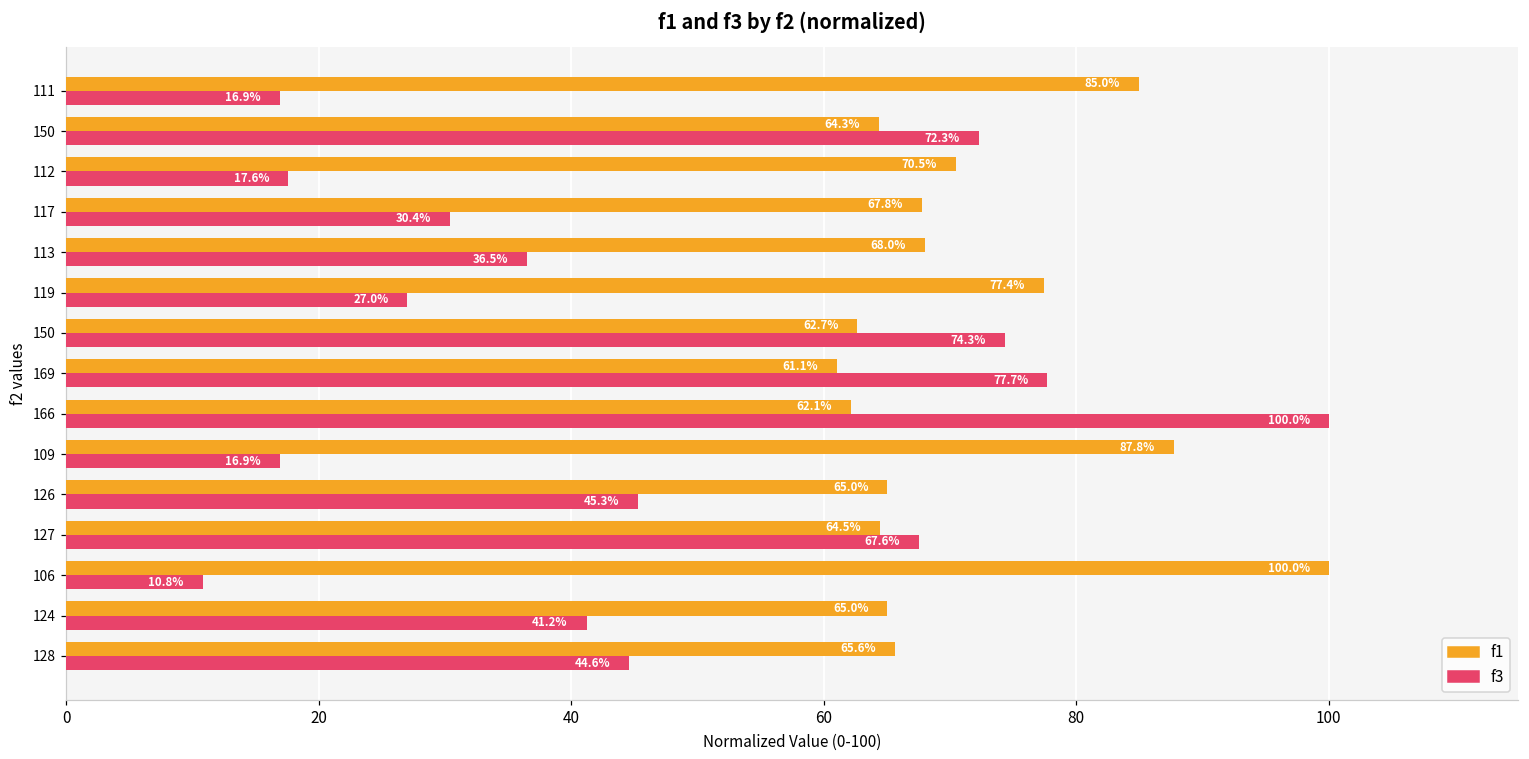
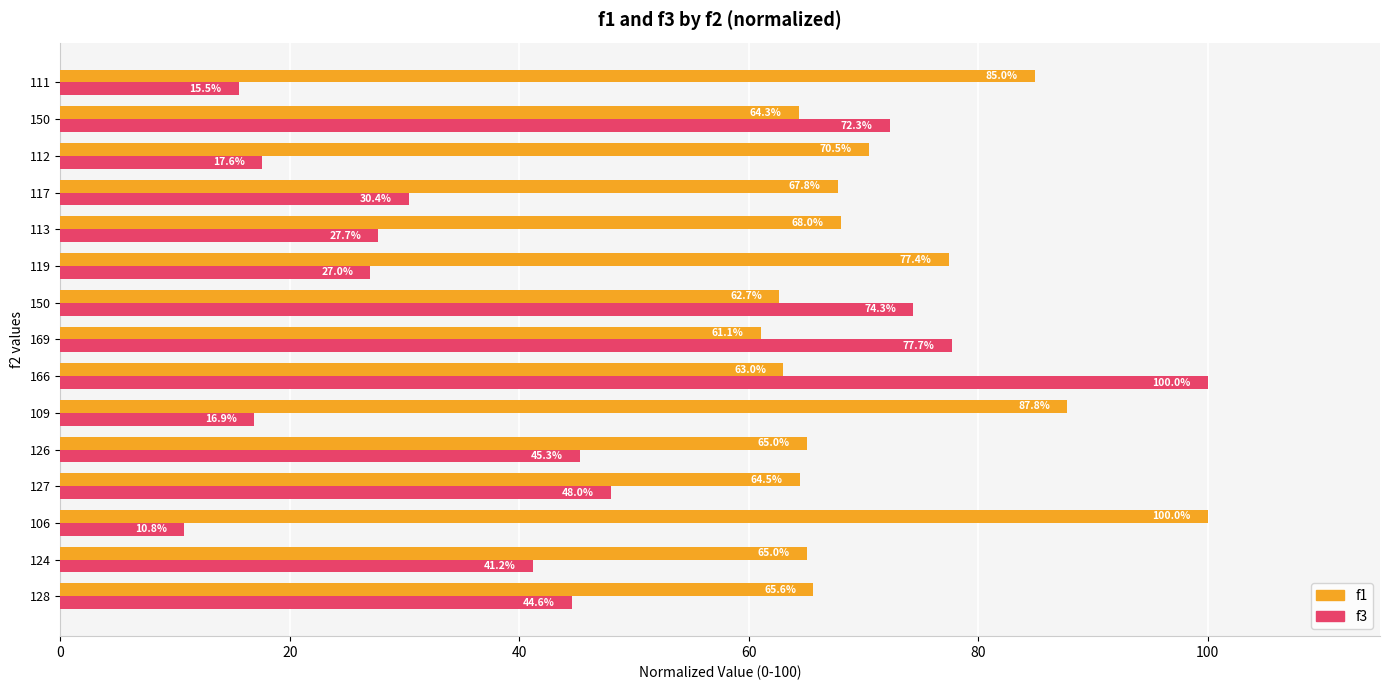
  {
    "f1": {
      "111": "85.0%",
      "112": "70.5%",
      "117": "67.8%",
      "113": "68.0%",
      "119": "77.4%",
      "169": "61.1%",
-     "166": "62.1%",
+     "166": "63.0%",
      "109": "87.8%",
      "126": "65.0%",
      "127": "64.5%",
      "106": "100.0%",
      "124": "65.0%",
      "128": "65.6%"
    },
    "f3": {
-     "111": "16.9%",
+     "111": "15.5%",
      "112": "17.6%",
      "117": "30.4%",
-     "113": "36.5%",
+     "113": "27.7%",
      "119": "27.0%",
      "169": "77.7%",
      "166": "100.0%",
      "109": "16.9%",
      "126": "45.3%",
-     "127": "67.6%",
+     "127": "48.0%",
      "106": "10.8%",
      "124": "41.2%",
      "128": "44.6%"
    }
  }
